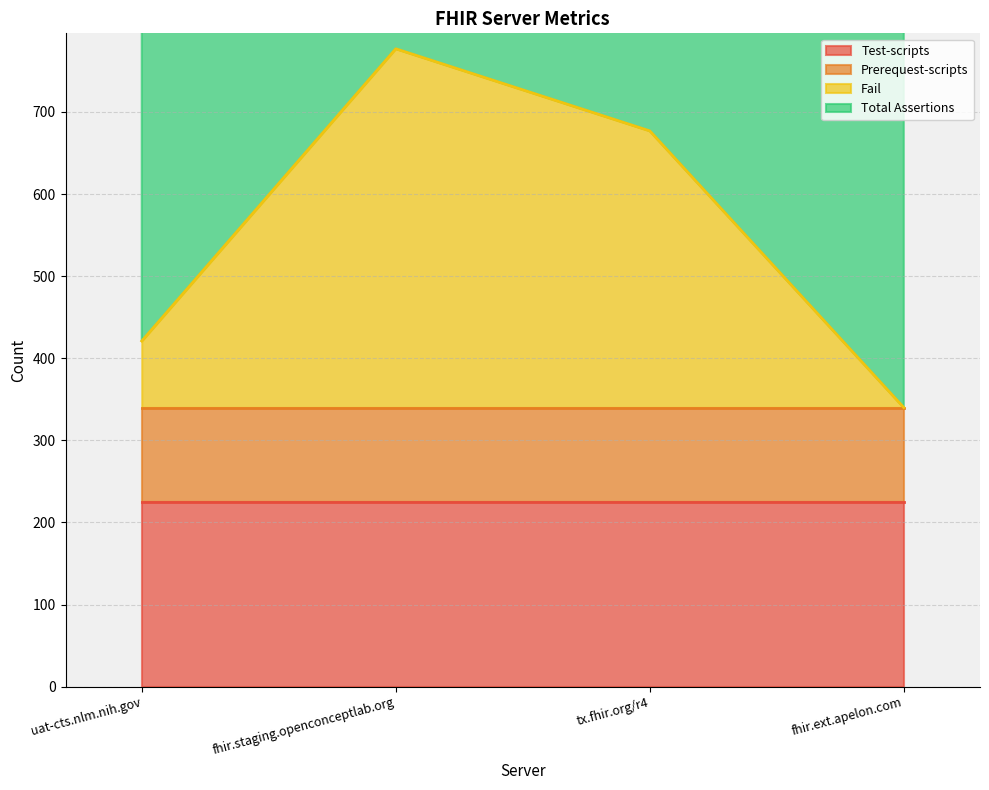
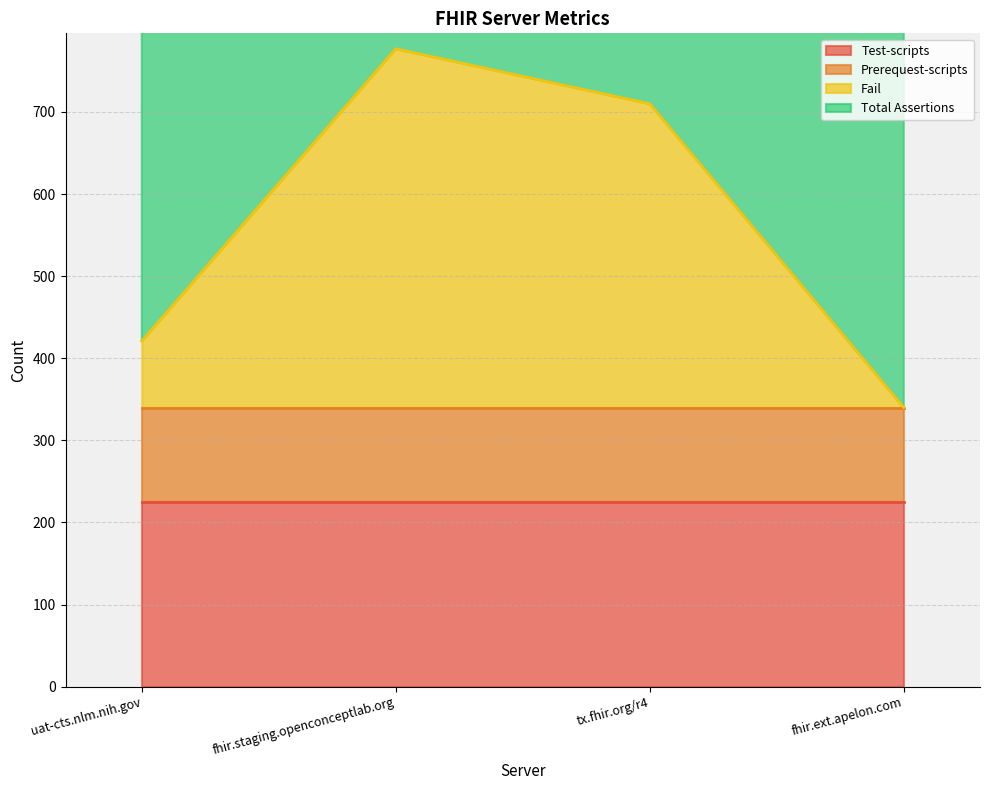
  {
    "Fail": {
      "uat-cts.nlm.nih.gov": 420,
      "fhir.staging.openconceptlab.org": 780,
-     "tx.fhir.org/r4": 680
+     "tx.fhir.org/r4": 710
    }
  }
